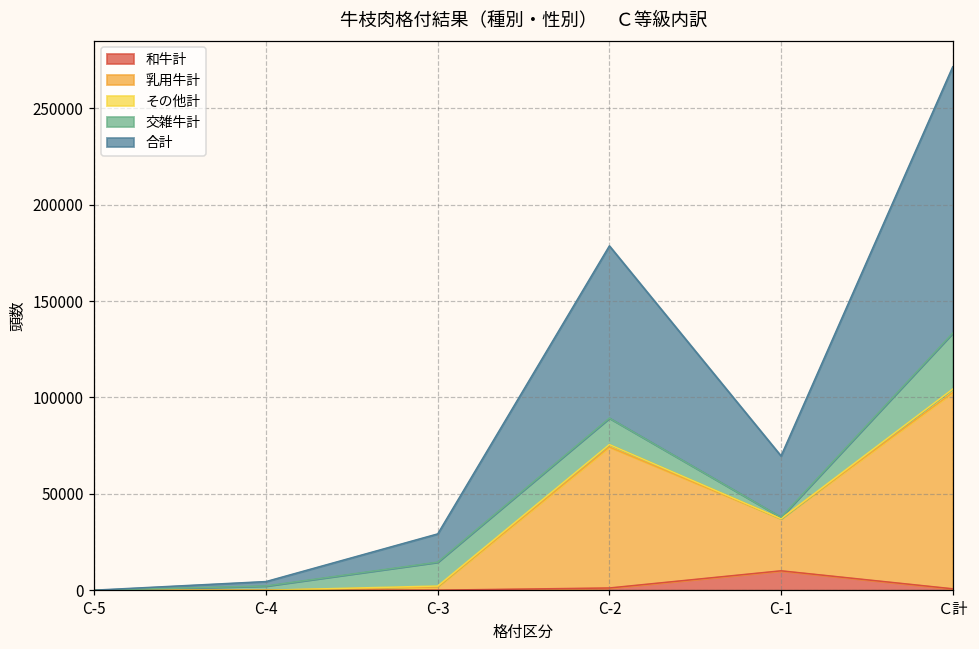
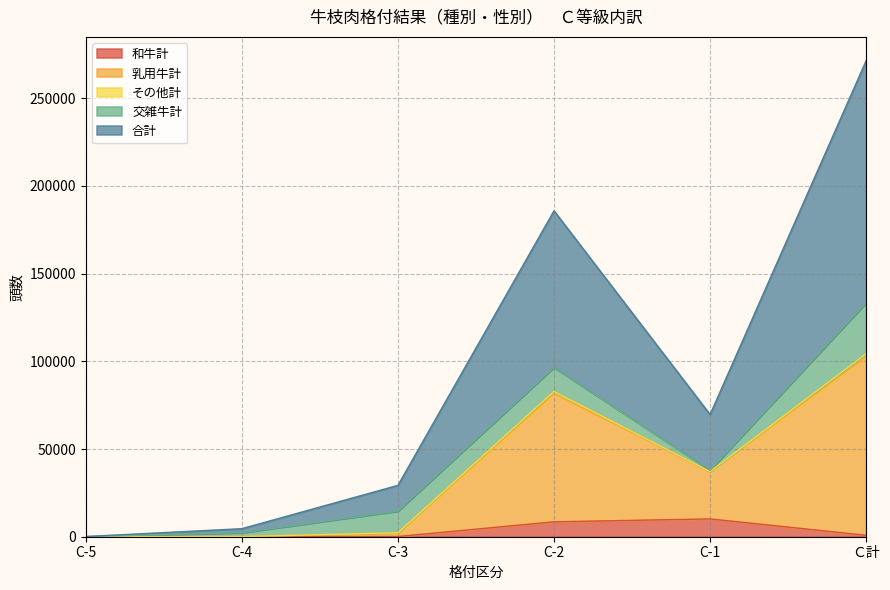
  {
    "和牛計": {
      "C-3": 0,
-     "C-2": 1000,
+     "C-2": 8000,
      "C-1": 10000,
      "Ｃ計": 1000
    }
  }
